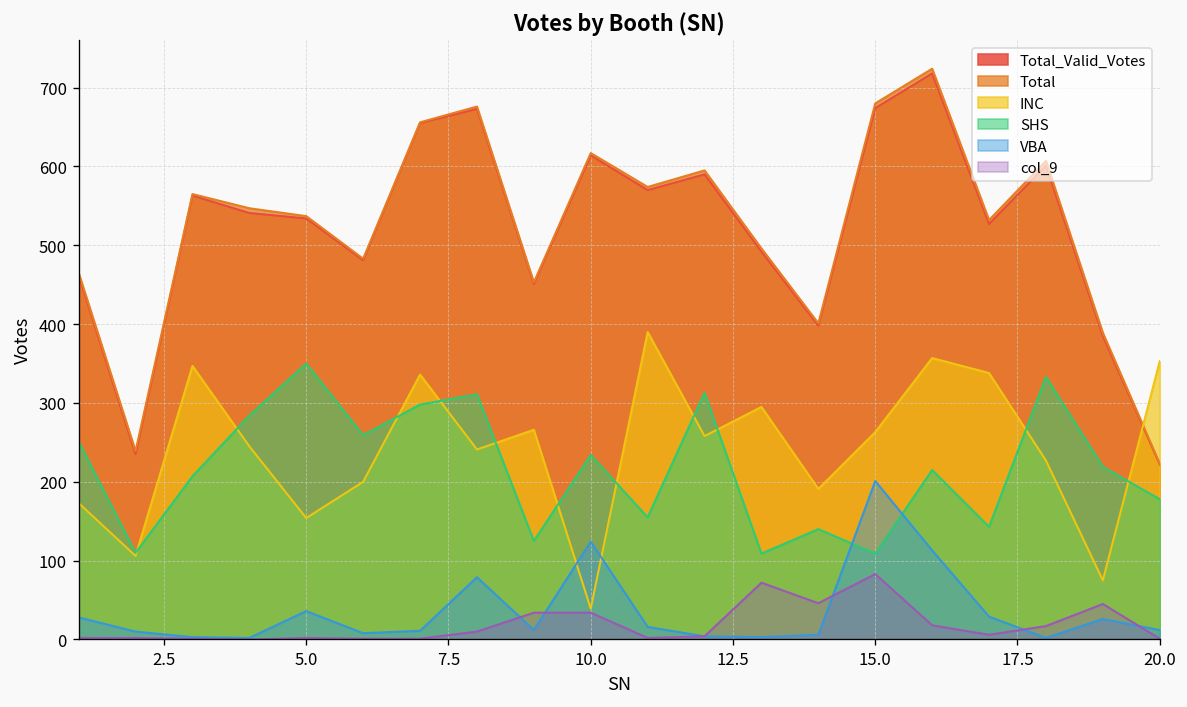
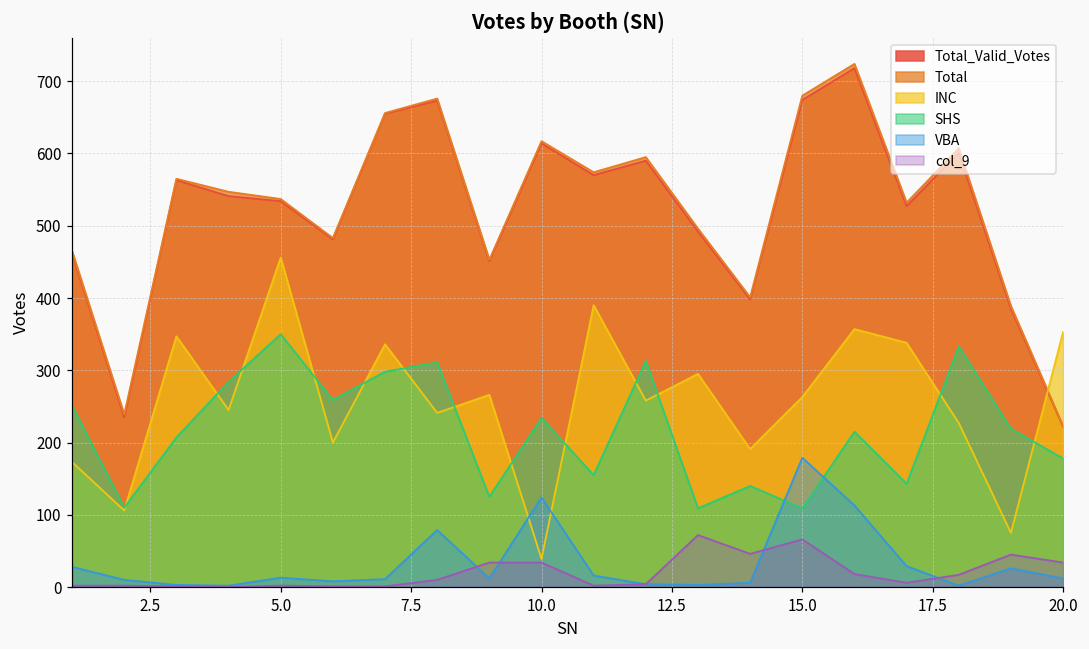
  {
    "INC": {
-     "5.0": 150,
+     "5.0": 460,
      "10.0": 40,
      "15.0": 260,
      "20.0": 350
    },
    "SHS": {
      "5.0": 350,
      "10.0": 230,
      "15.0": 110,
      "20.0": 180
    },
    "VBA": {
-     "5.0": 40,
+     "5.0": 10,
      "10.0": 120,
-     "15.0": 200,
+     "15.0": 180,
      "20.0": 10
    },
    "col_9": {
      "5.0": 0,
      "10.0": 30,
-     "15.0": 80,
-     "20.0": 0
+     "15.0": 70,
+     "20.0": 30
    }
  }
